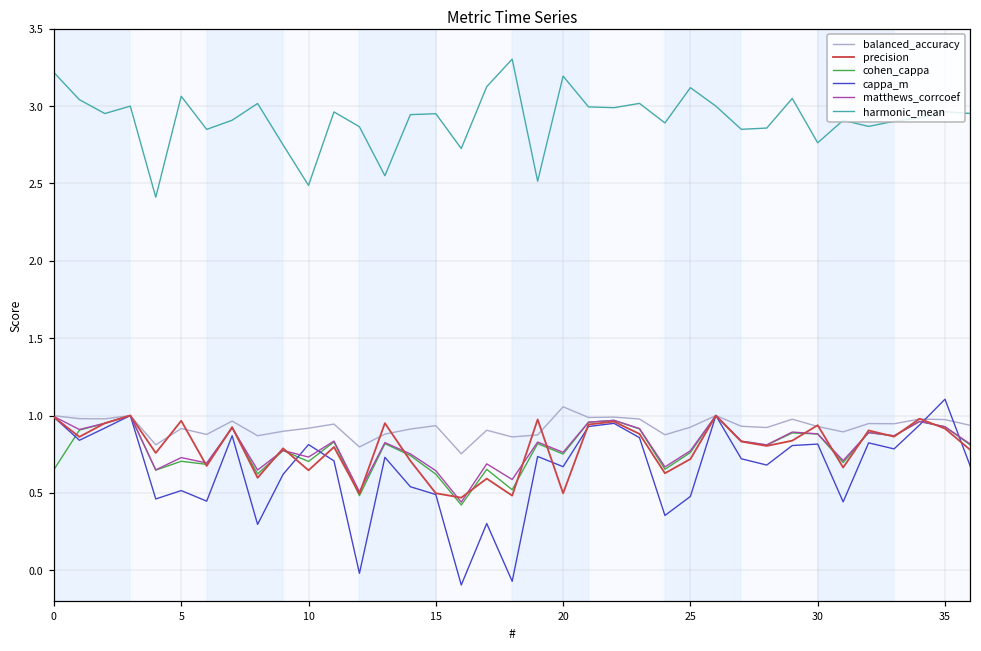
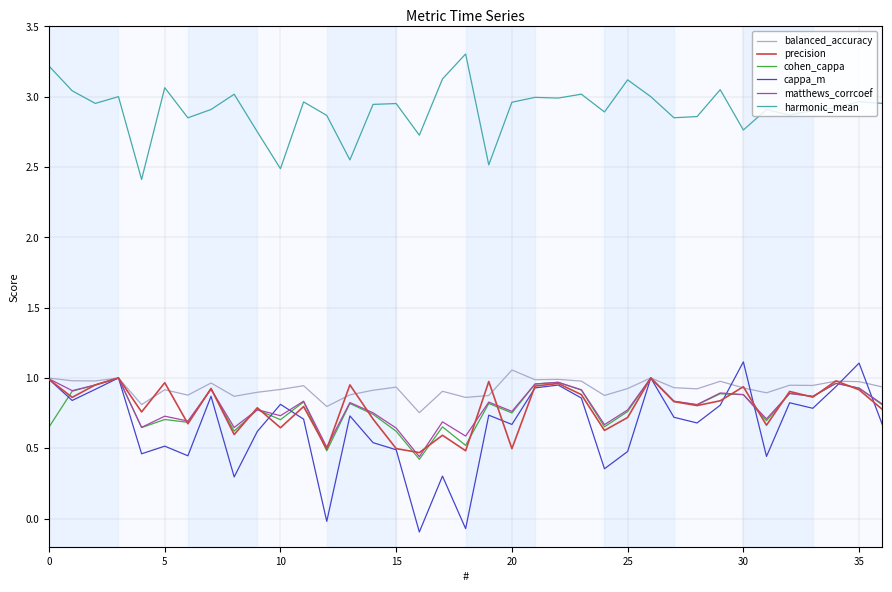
  {
    "balanced_accuracy": {
      "5": 0.92,
      "10": 0.92,
      "15": 0.93,
      "20": 1.06,
      "25": 0.92,
      "35": 0.97
    },
    "precision": {
      "5": 0.97,
      "10": 0.65,
      "20": 0.50,
      "25": 0.72
    },
    "cohen_cappa": {
      "0": 0.65,
      "5": 0.70,
      "10": 0.70,
      "15": 0.62
    },
    "cappa_m": {
      "5": 0.52,
      "10": 0.81,
      "20": 0.67,
      "25": 0.48,
-     "30": 0.82,
+     "30": 1.11,
      "35": 1.11
    },
    "matthews_corrcoef": {
      "5": 0.73,
      "10": 0.73,
      "15": 0.64
    },
    "harmonic_mean": {
      "0": 3.22,
      "5": 3.06,
      "10": 2.49,
      "15": 2.95,
-     "20": 3.19,
+     "20": 2.96,
      "25": 3.12,
      "30": 2.76
    }
  }
